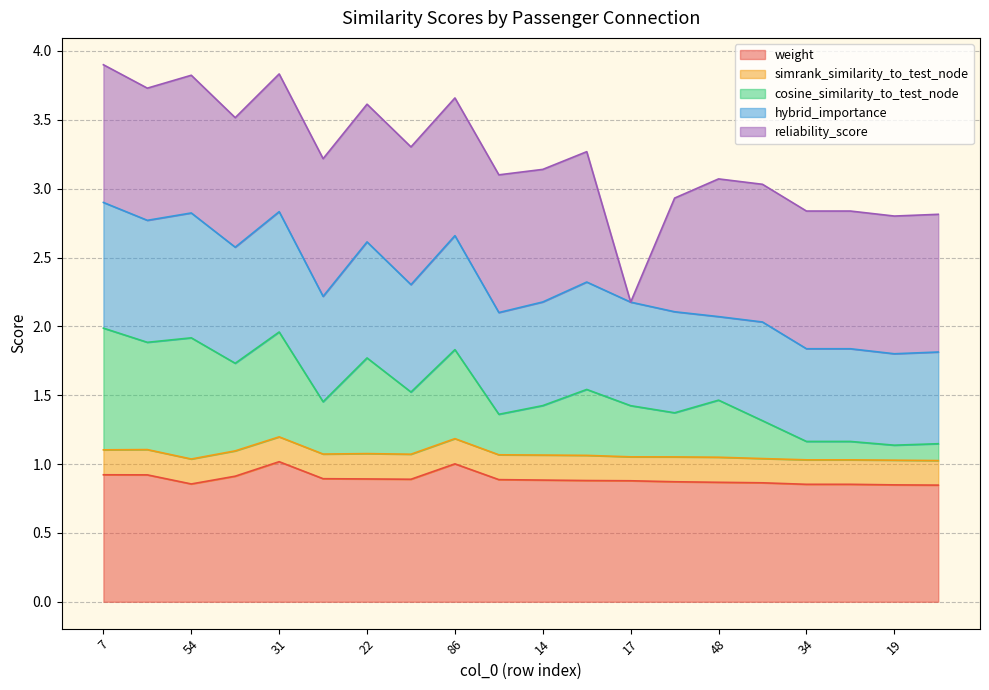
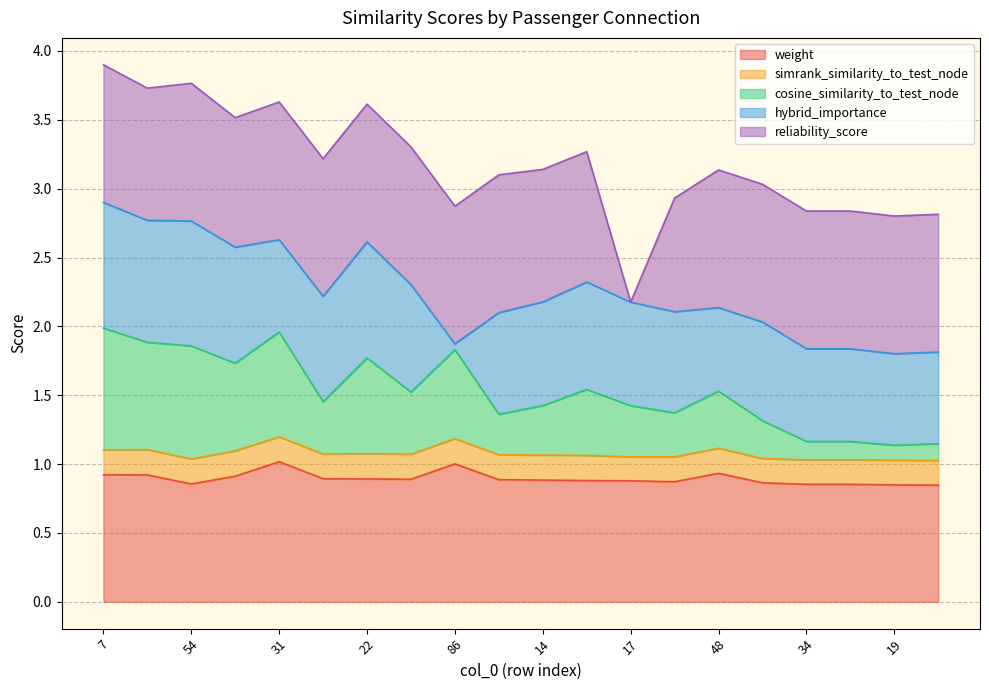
  {
    "weight": {
      "54": 0.86,
      "31": 1.02,
      "22": 0.89,
      "86": 1.00,
      "14": 0.88,
-     "48": 0.87,
+     "48": 0.93,
      "34": 0.85
    },
    "simrank_similarity_to_test_node": {
      "54": 0.18,
      "31": 0.18,
      "22": 0.18,
      "86": 0.18,
      "14": 0.18,
      "48": 0.18,
      "34": 0.18
    },
    "cosine_similarity_to_test_node": {
-     "54": 0.88,
+     "54": 0.82,
      "31": 0.76,
      "22": 0.69,
      "86": 0.65,
      "14": 0.36,
      "48": 0.41,
      "34": 0.13
    },
    "hybrid_importance": {
      "54": 0.91,
-     "31": 0.87,
+     "31": 0.67,
      "22": 0.84,
-     "86": 0.83,
+     "86": 0.04,
      "14": 0.75,
      "48": 0.61,
      "34": 0.67
    },
    "reliability_score": {
      "54": 1.00,
      "31": 1.00,
      "22": 1.00,
      "86": 1.00,
      "14": 0.96,
      "48": 1.00,
      "34": 1.00
    }
  }
